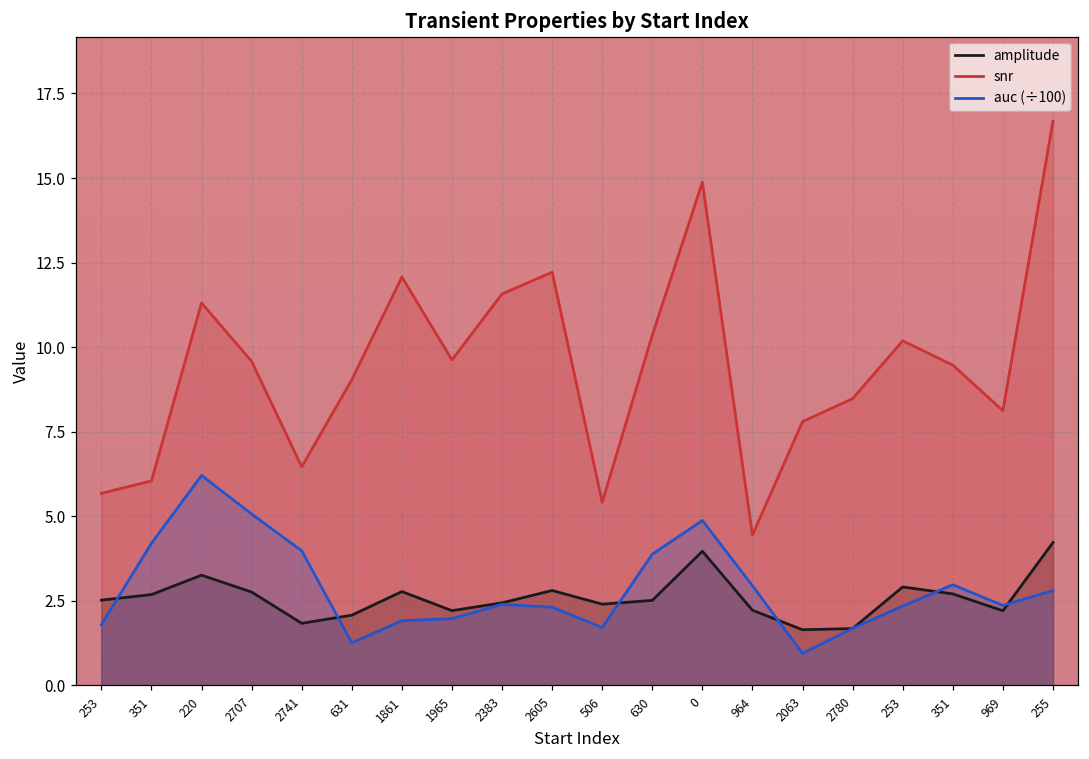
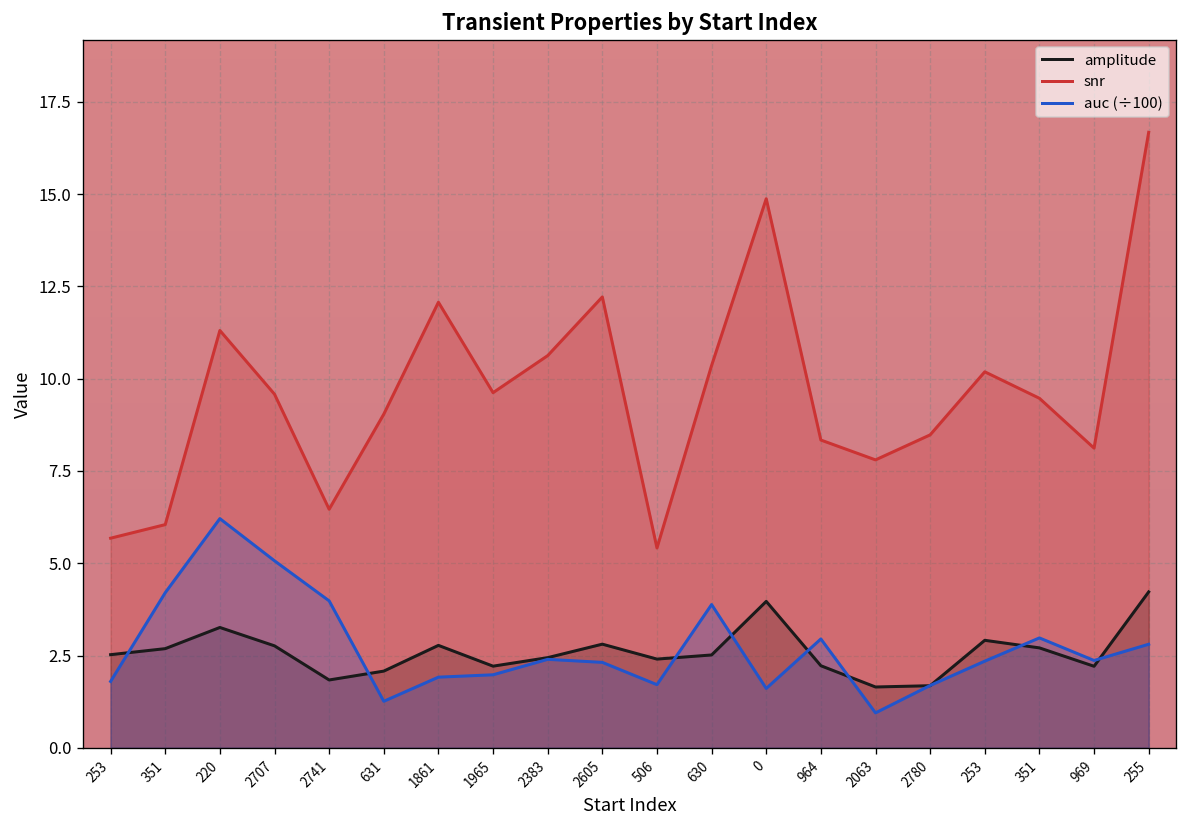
  {
    "amplitude": {
      "220": 3.3,
      "2707": 2.8,
      "2741": 1.8,
      "631": 2.1,
      "1861": 2.8,
      "1965": 2.2,
      "2605": 2.8,
      "506": 2.4,
      "630": 2.5,
      "0": 4.0,
      "964": 2.2,
      "2063": 1.6,
      "969": 2.2,
      "255": 4.2
    },
    "snr": {
      "220": 11.3,
      "2707": 9.6,
      "2741": 6.5,
      "631": 9.0,
      "1861": 12.1,
      "1965": 9.6,
-     "2383": 11.6,
+     "2383": 10.6,
      "2605": 12.2,
      "506": 5.4,
      "630": 10.4,
      "0": 14.9,
-     "964": 4.4,
+     "964": 8.3,
      "2063": 7.8,
      "2780": 8.5,
      "969": 8.1,
      "255": 16.7
    },
    "auc (÷100)": {
      "220": 6.2,
      "2707": 5.1,
      "2741": 4.0,
      "631": 1.3,
      "1861": 1.9,
      "1965": 2.0,
      "2605": 2.3,
      "506": 1.7,
      "630": 3.9,
-     "0": 4.9,
+     "0": 1.6,
      "964": 2.9,
      "2063": 0.9,
      "969": 2.4,
      "255": 2.8
    }
  }
